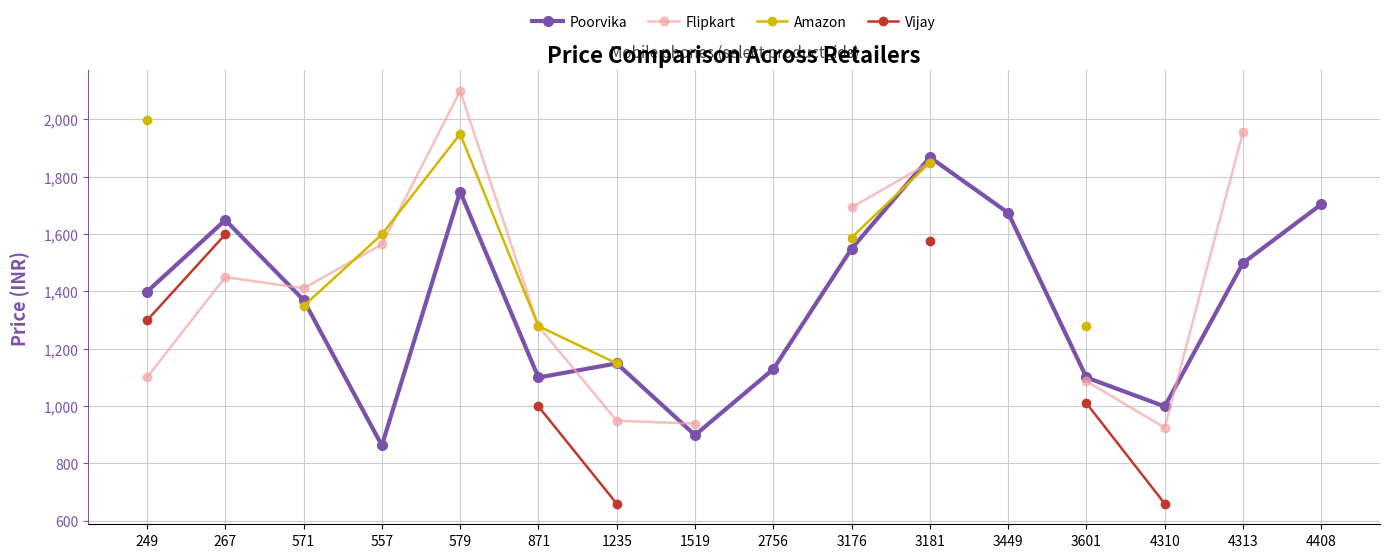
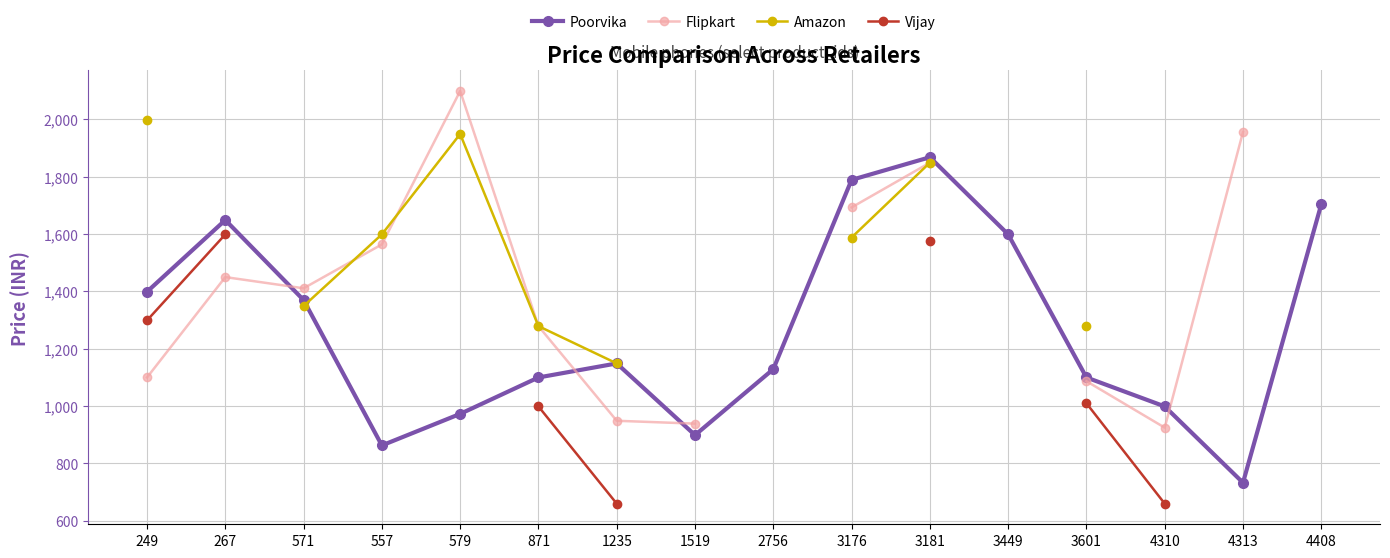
  {
    "Poorvika": {
      "249": "1,400",
      "267": "1,650",
      "571": "1,370",
      "557": "860",
-     "579": "1,750",
+     "579": "970",
      "871": "1,100",
      "1519": "900",
      "2756": "1,130",
-     "3176": "1,550",
+     "3176": "1,790",
      "3181": "1,870",
-     "3449": "1,670",
+     "3449": "1,600",
      "3601": "1,100",
      "4310": "1,000",
-     "4313": "1,500",
+     "4313": "730",
      "4408": "1,700"
    },
    "Flipkart": {
      "249": "1,100",
      "267": "1,450",
      "571": "1,410",
      "557": "1,560",
      "579": "2,100",
      "1235": "950",
      "1519": "940",
      "3176": "1,690",
      "3601": "1,090",
      "4310": "930",
      "4313": "1,960"
    },
    "Amazon": {
      "249": "2,000",
      "571": "1,350",
      "557": "1,600",
      "579": "1,950",
      "3176": "1,590",
      "3601": "1,280"
    },
    "Vijay": {
      "249": "1,300",
      "267": "1,600",
      "871": "1,000",
      "1235": "660",
      "3181": "1,580",
      "3601": "1,010",
      "4310": "660"
    }
  }
